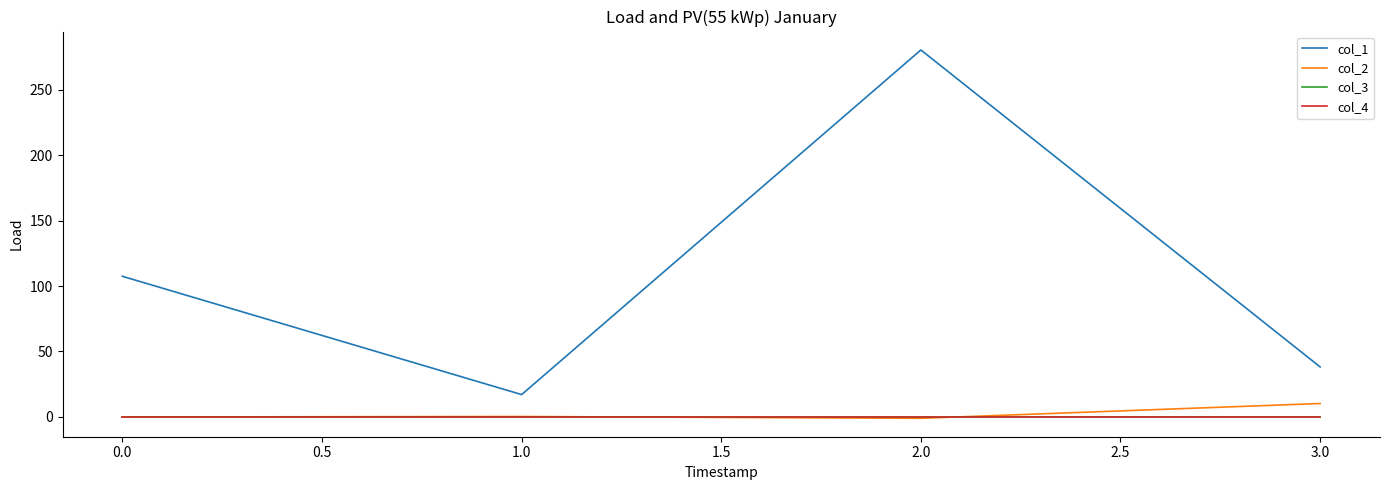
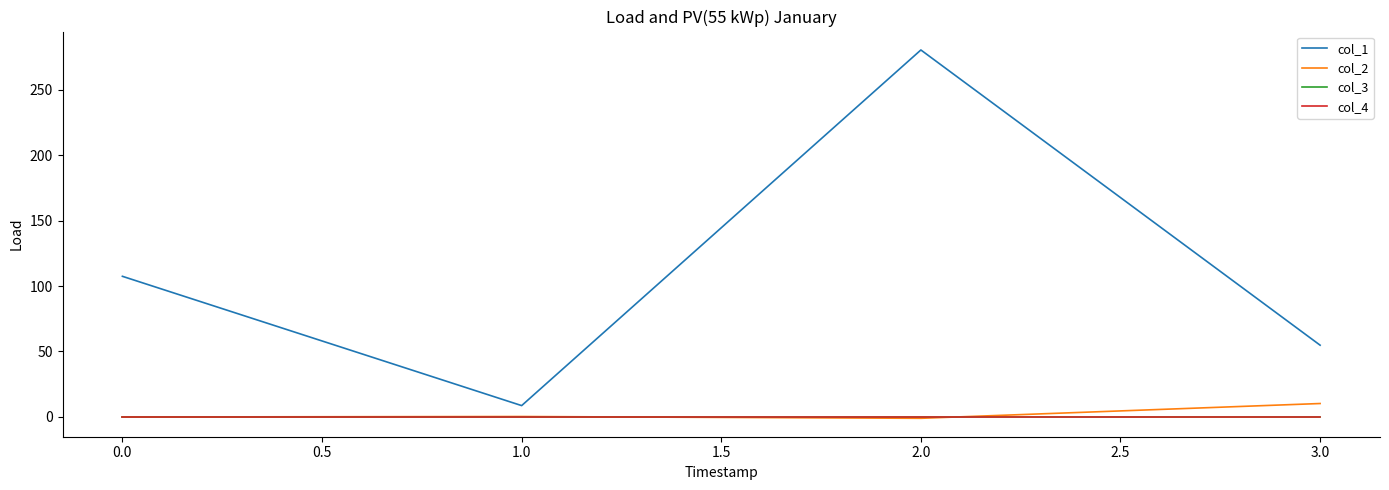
  {
    "col_1": {
      "0.0": 107,
-     "1.0": 17,
+     "1.0": 9,
      "2.0": 280,
-     "3.0": 38
+     "3.0": 55
    },
    "col_2": {
      "3.0": 10
    },
    "col_4": {
      "3.0": 0
    }
  }
